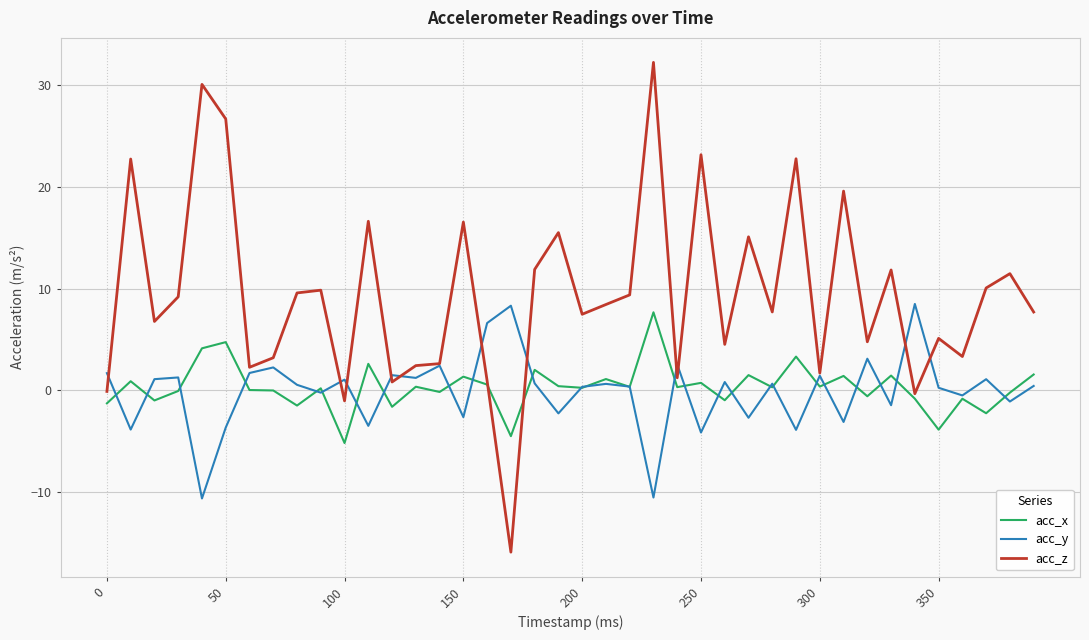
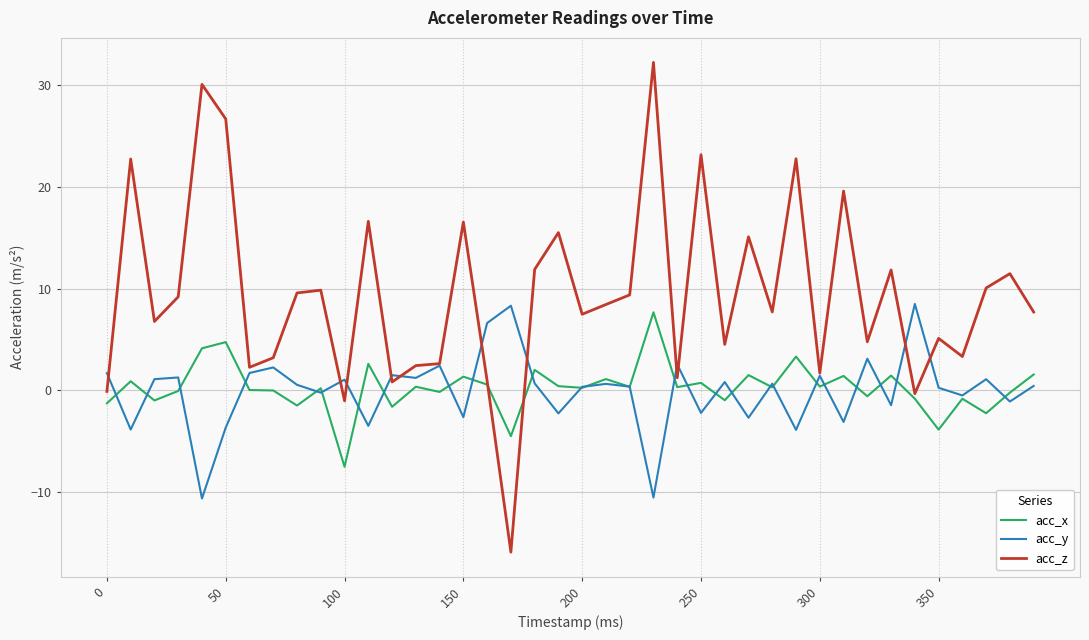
  {
    "acc_x": {
      "0": -1.3,
      "50": 4.7,
-     "100": -5.2,
+     "100": -7.5,
      "150": 1.3,
      "250": 0.7,
      "300": 0.3,
      "350": -3.9
    },
    "acc_y": {
      "0": 1.7,
      "50": -3.7,
      "100": 1.0,
      "150": -2.7,
-     "250": -4.2,
+     "250": -2.2,
      "300": 1.4,
      "350": 0.2
    },
    "acc_z": {
      "0": -0.1,
      "50": 26.7,
      "100": -1.1,
      "150": 16.5,
      "200": 7.5,
      "250": 23.2,
      "300": 1.7,
      "350": 5.1
    }
  }
